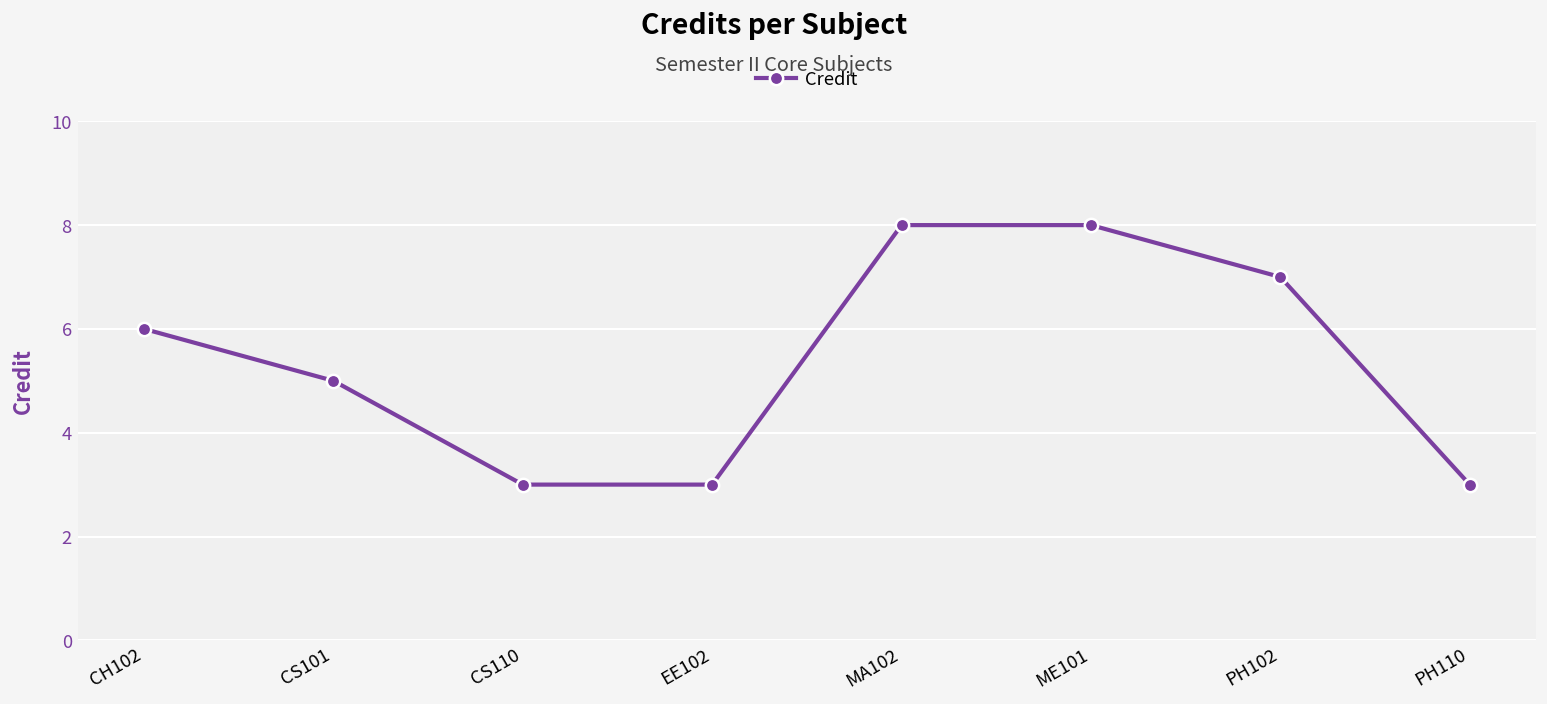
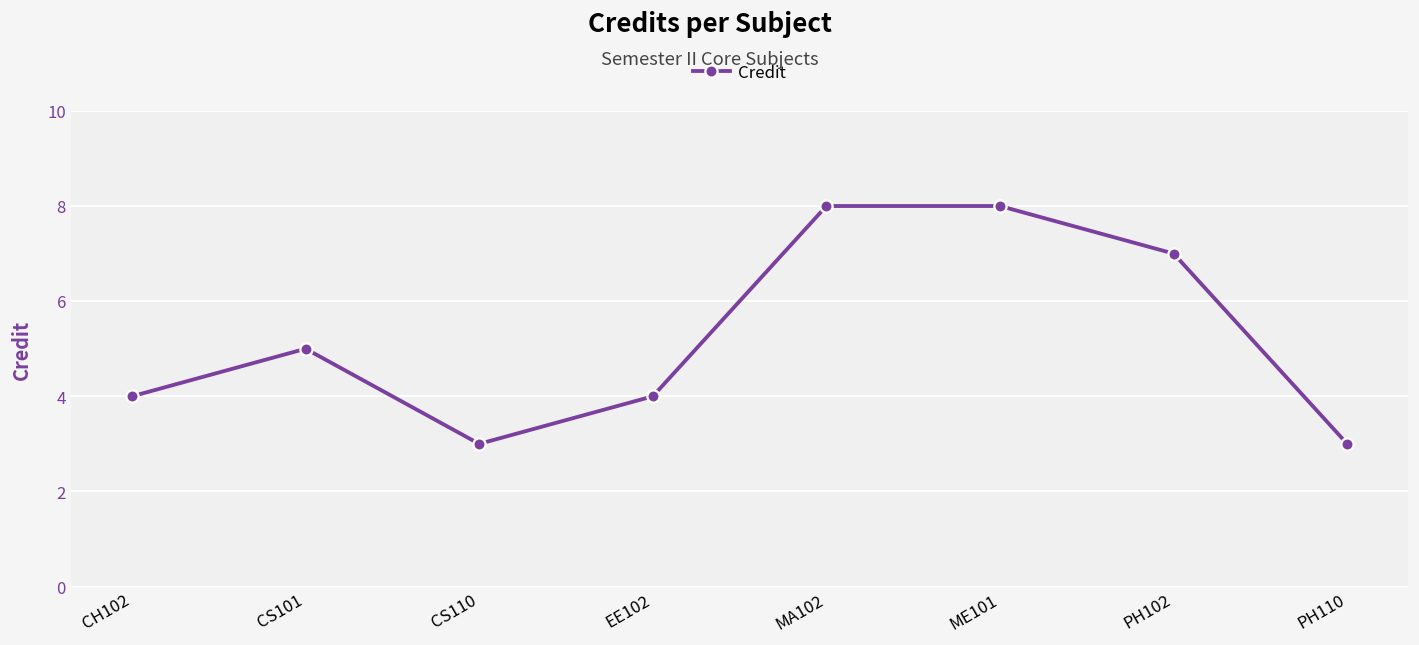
  {
-   "CH102": 6,
+   "CH102": 4,
    "CS101": 5,
    "CS110": 3,
-   "EE102": 3,
+   "EE102": 4,
    "MA102": 8,
    "ME101": 8,
    "PH102": 7,
    "PH110": 3
  }
